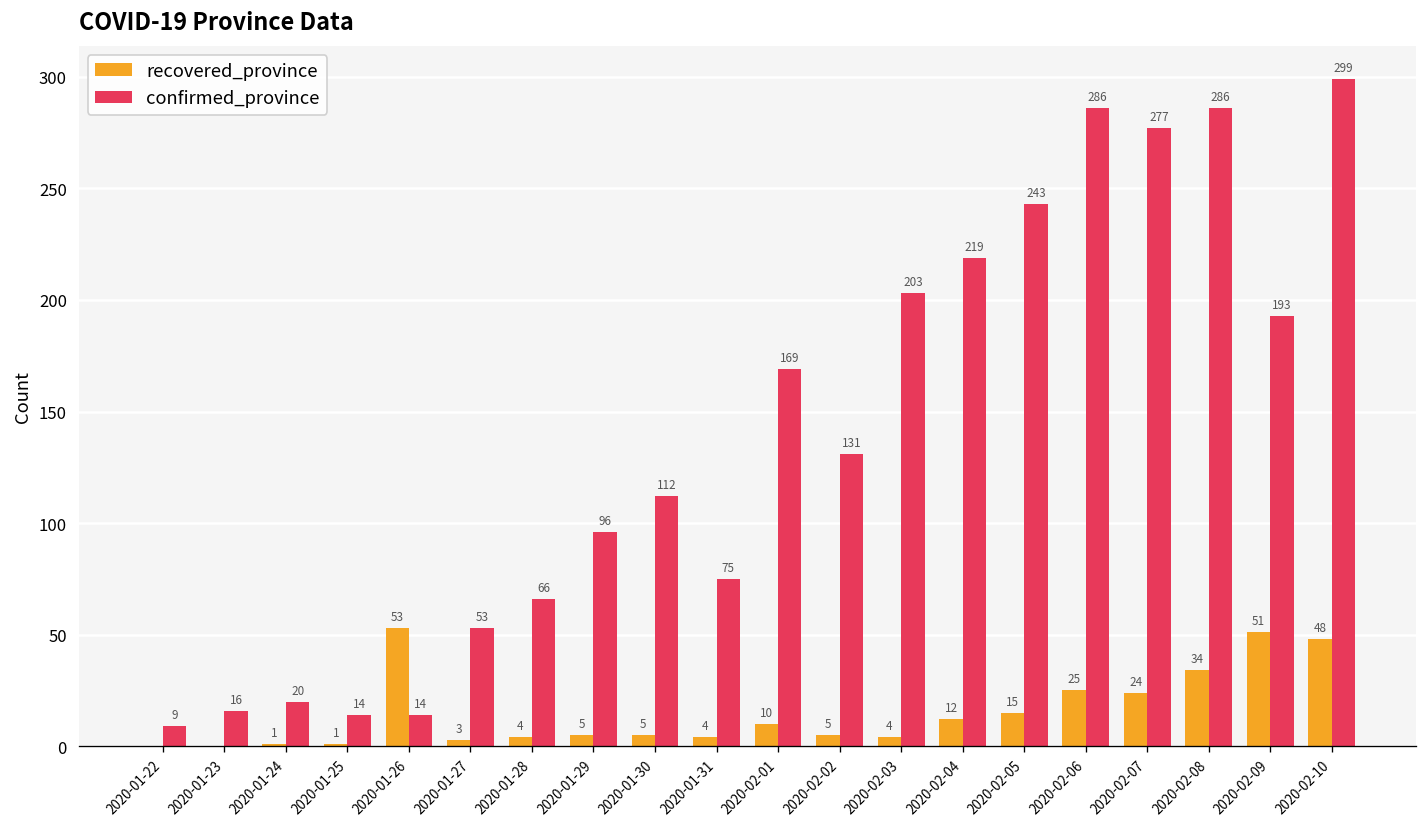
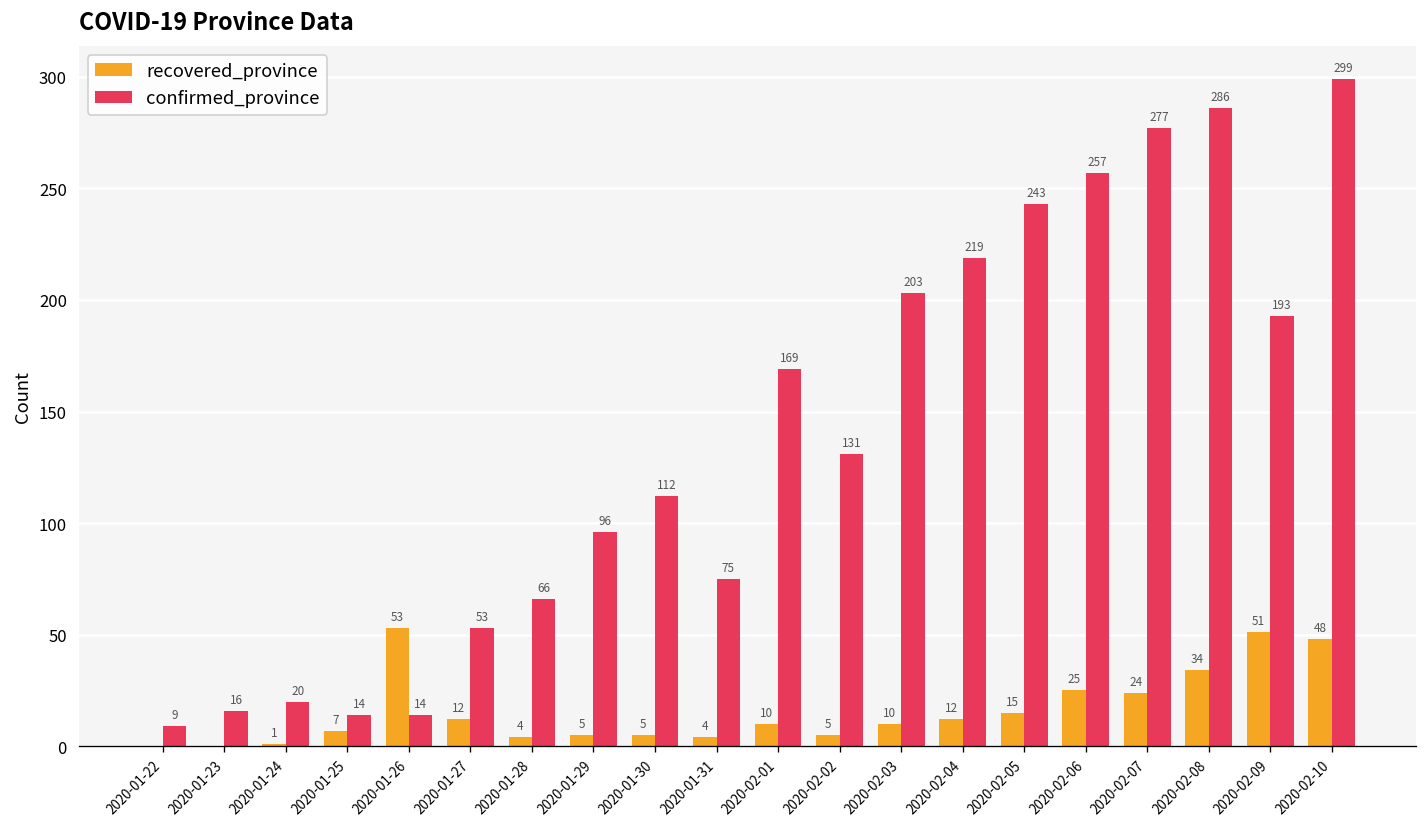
  {
    "recovered_province": {
      "2020-01-24": 1,
-     "2020-01-25": 1,
+     "2020-01-25": 7,
      "2020-01-26": 53,
-     "2020-01-27": 3,
+     "2020-01-27": 12,
      "2020-01-28": 4,
      "2020-01-29": 5,
      "2020-01-30": 5,
      "2020-01-31": 4,
      "2020-02-01": 10,
      "2020-02-02": 5,
-     "2020-02-03": 4,
+     "2020-02-03": 10,
      "2020-02-04": 12,
      "2020-02-05": 15,
      "2020-02-06": 25,
      "2020-02-07": 24,
      "2020-02-08": 34,
      "2020-02-09": 51,
      "2020-02-10": 48
    },
    "confirmed_province": {
      "2020-01-22": 9,
      "2020-01-23": 16,
      "2020-01-24": 20,
      "2020-01-25": 14,
      "2020-01-26": 14,
      "2020-01-27": 53,
      "2020-01-28": 66,
      "2020-01-29": 96,
      "2020-01-30": 112,
      "2020-01-31": 75,
      "2020-02-01": 169,
      "2020-02-02": 131,
      "2020-02-03": 203,
      "2020-02-04": 219,
      "2020-02-05": 243,
-     "2020-02-06": 286,
+     "2020-02-06": 257,
      "2020-02-07": 277,
      "2020-02-08": 286,
      "2020-02-09": 193,
      "2020-02-10": 299
    }
  }
